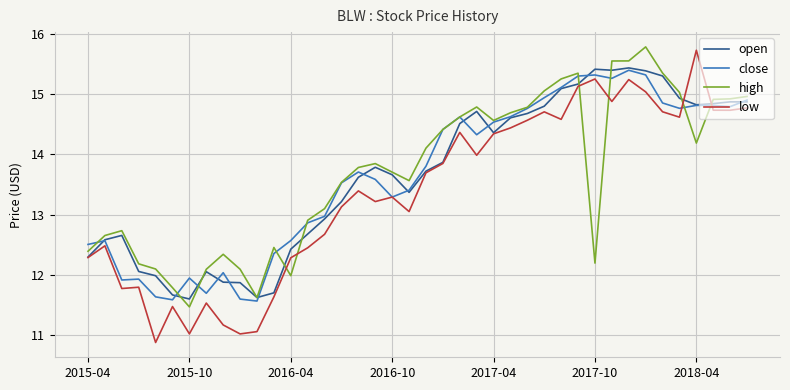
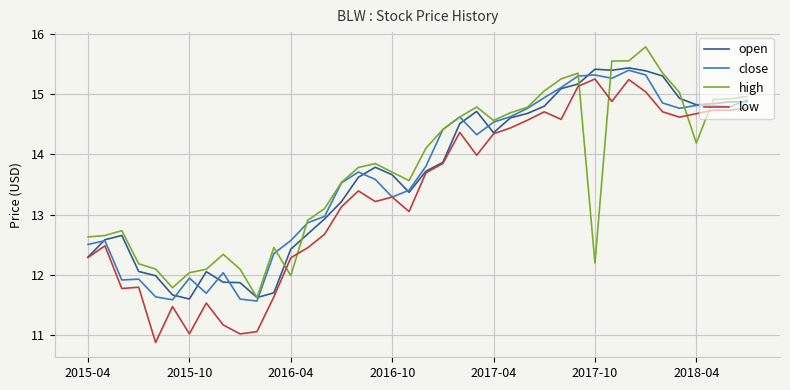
  {
    "high": {
-     "2015-04": 12.4,
-     "2015-10": 11.5,
+     "2015-04": 12.6,
+     "2015-10": 12.0,
      "2016-04": 12.0,
      "2016-10": 13.7,
      "2017-10": 12.2,
      "2018-04": 14.2
    },
    "low": {
      "2015-10": 11.0,
      "2016-04": 12.3,
      "2017-10": 15.2,
-     "2018-04": 15.7
+     "2018-04": 14.7
    }
  }
